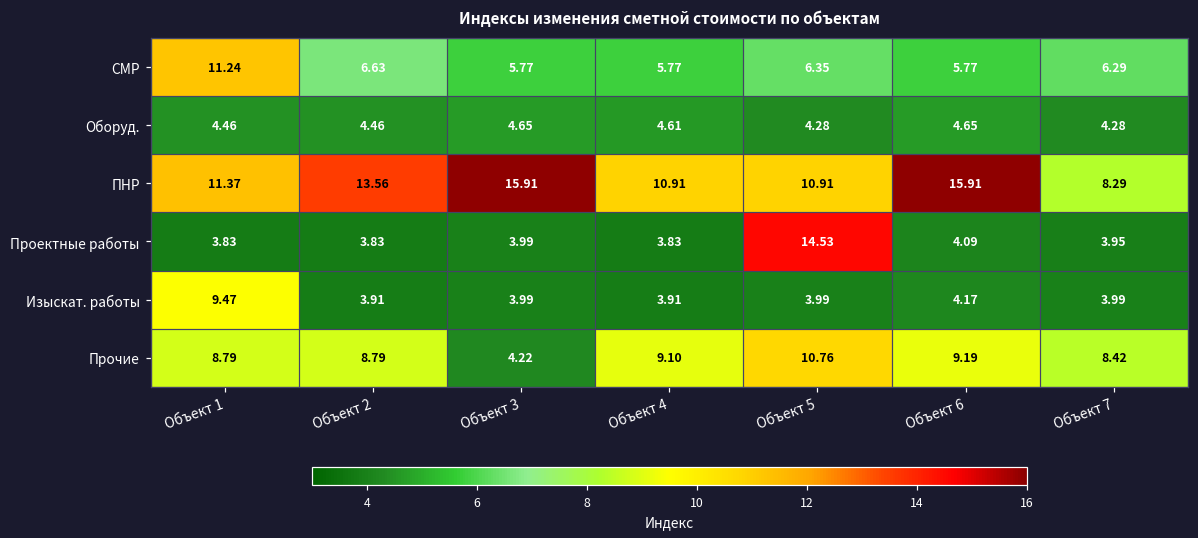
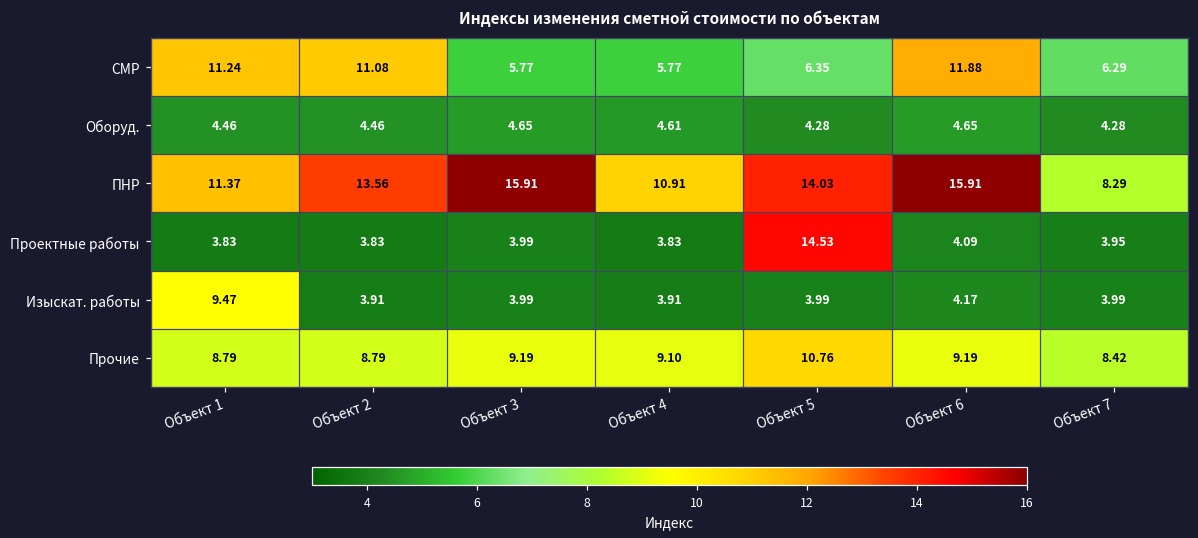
  {
    "СМР": {
      "Объект 1": 11.24,
-     "Объект 2": 6.63,
+     "Объект 2": 11.08,
      "Объект 3": 5.77,
      "Объект 4": 5.77,
      "Объект 5": 6.35,
-     "Объект 6": 5.77,
+     "Объект 6": 11.88,
      "Объект 7": 6.29
    },
    "Оборуд.": {
      "Объект 1": 4.46,
      "Объект 2": 4.46,
      "Объект 3": 4.65,
      "Объект 4": 4.61,
      "Объект 5": 4.28,
      "Объект 6": 4.65,
      "Объект 7": 4.28
    },
    "ПНР": {
      "Объект 1": 11.37,
      "Объект 2": 13.56,
      "Объект 3": 15.91,
      "Объект 4": 10.91,
-     "Объект 5": 10.91,
+     "Объект 5": 14.03,
      "Объект 6": 15.91,
      "Объект 7": 8.29
    },
    "Проектные работы": {
      "Объект 1": 3.83,
      "Объект 2": 3.83,
      "Объект 3": 3.99,
      "Объект 4": 3.83,
      "Объект 5": 14.53,
      "Объект 6": 4.09,
      "Объект 7": 3.95
    },
    "Изыскат. работы": {
      "Объект 1": 9.47,
      "Объект 2": 3.91,
      "Объект 3": 3.99,
      "Объект 4": 3.91,
      "Объект 5": 3.99,
      "Объект 6": 4.17,
      "Объект 7": 3.99
    },
    "Прочие": {
      "Объект 1": 8.79,
      "Объект 2": 8.79,
-     "Объект 3": 4.22,
+     "Объект 3": 9.19,
      "Объект 4": 9.10,
      "Объект 5": 10.76,
      "Объект 6": 9.19,
      "Объект 7": 8.42
    }
  }
